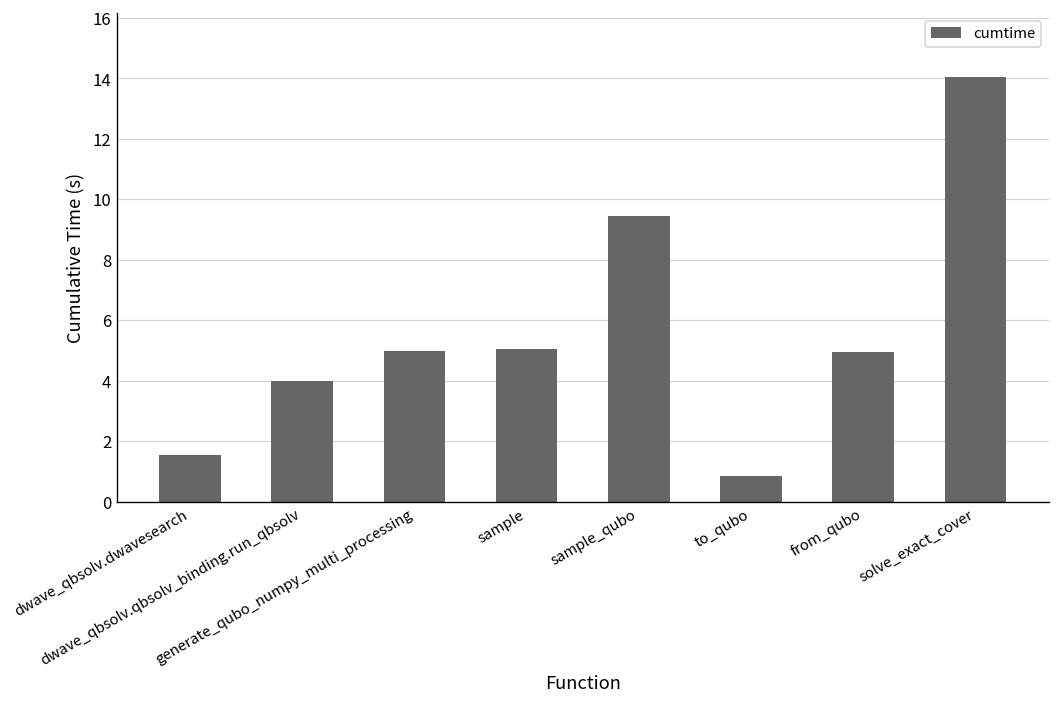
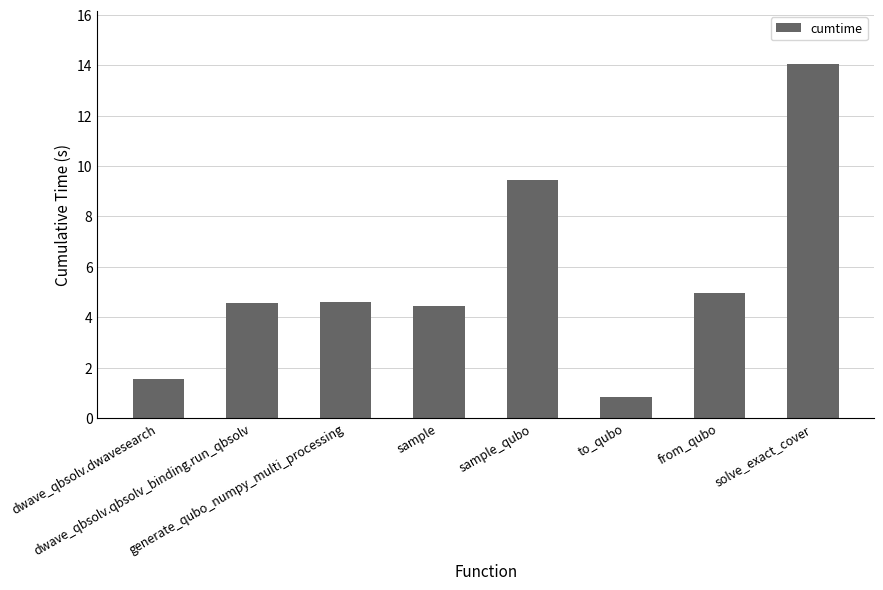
  {
    "dwave_qbsolv.dwavesearch": 1.5,
-   "dwave_qbsolv.qbsolv_binding.run_qbsolv": 4.0,
-   "generate_qubo_numpy_multi_processing": 5.0,
-   "sample": 5.1,
+   "dwave_qbsolv.qbsolv_binding.run_qbsolv": 4.6,
+   "generate_qubo_numpy_multi_processing": 4.6,
+   "sample": 4.4,
    "sample_qubo": 9.4,
    "to_qubo": 0.8,
    "from_qubo": 5.0,
    "solve_exact_cover": 14.1
  }
